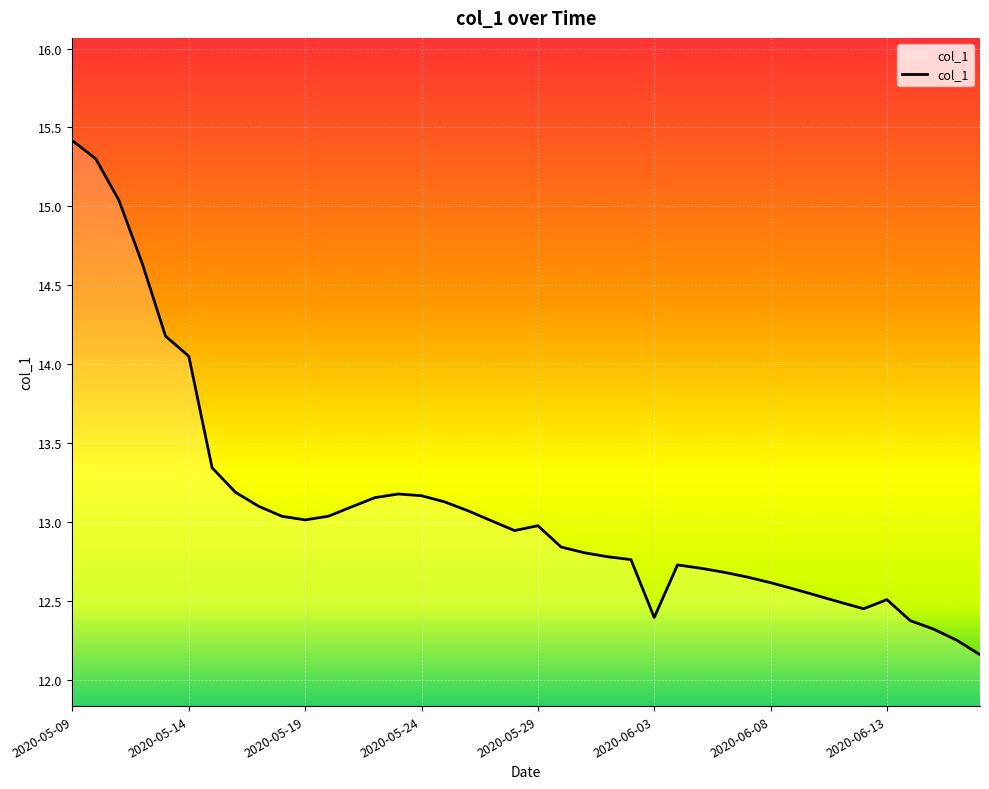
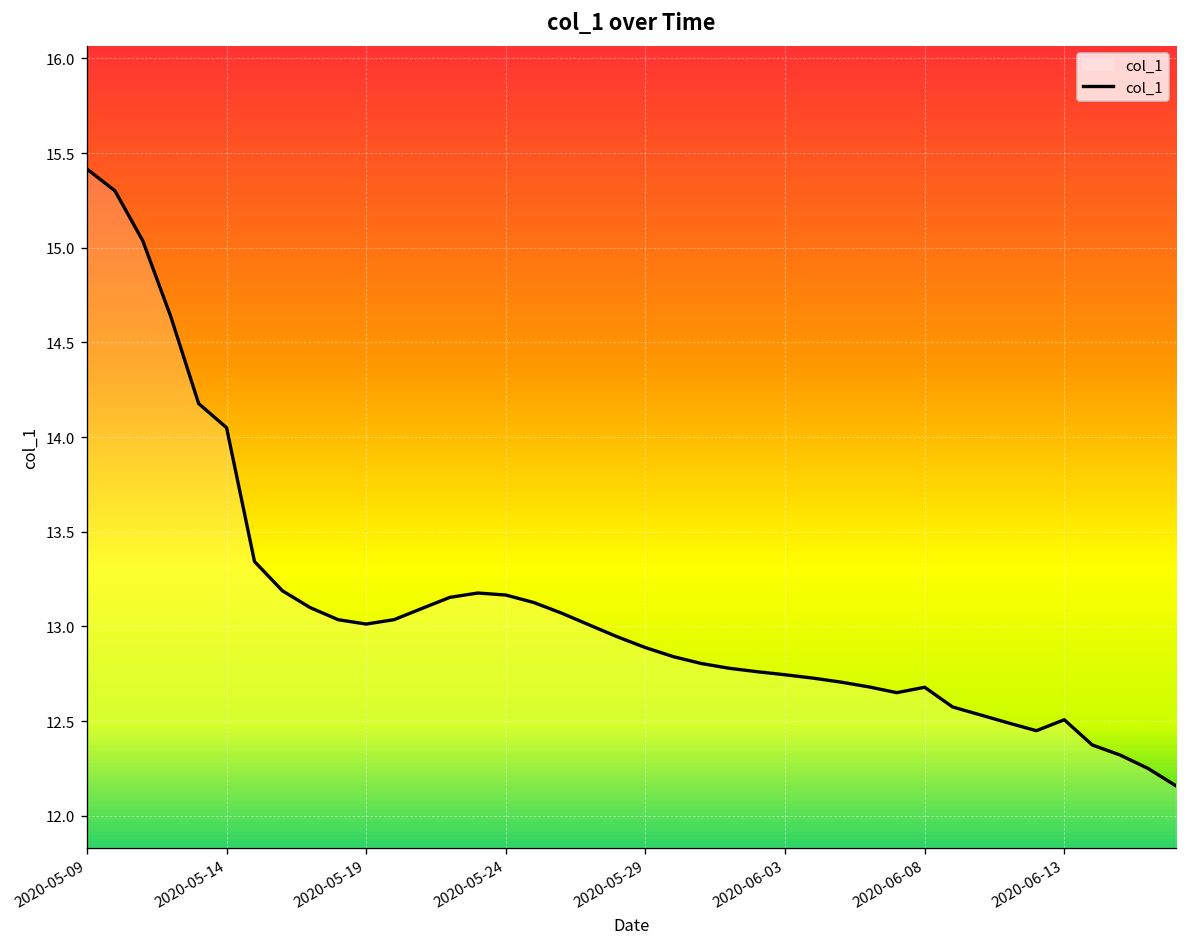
  {
    "2020-05-09": 15.42,
    "2020-05-14": 14.05,
    "2020-05-19": 13.01,
    "2020-05-24": 13.17,
-   "2020-05-29": 12.98,
-   "2020-06-03": 12.39,
-   "2020-06-08": 12.61,
+   "2020-05-29": 12.89,
+   "2020-06-03": 12.75,
+   "2020-06-08": 12.68,
    "2020-06-13": 12.51
  }
